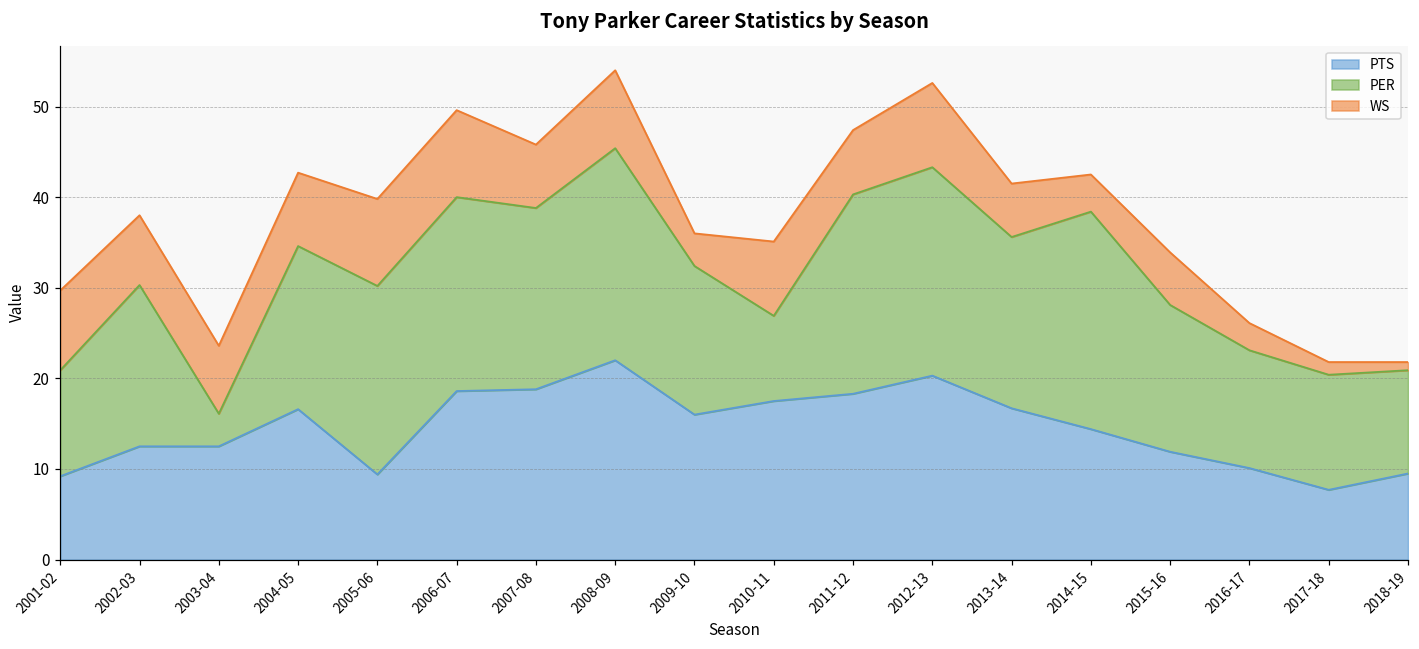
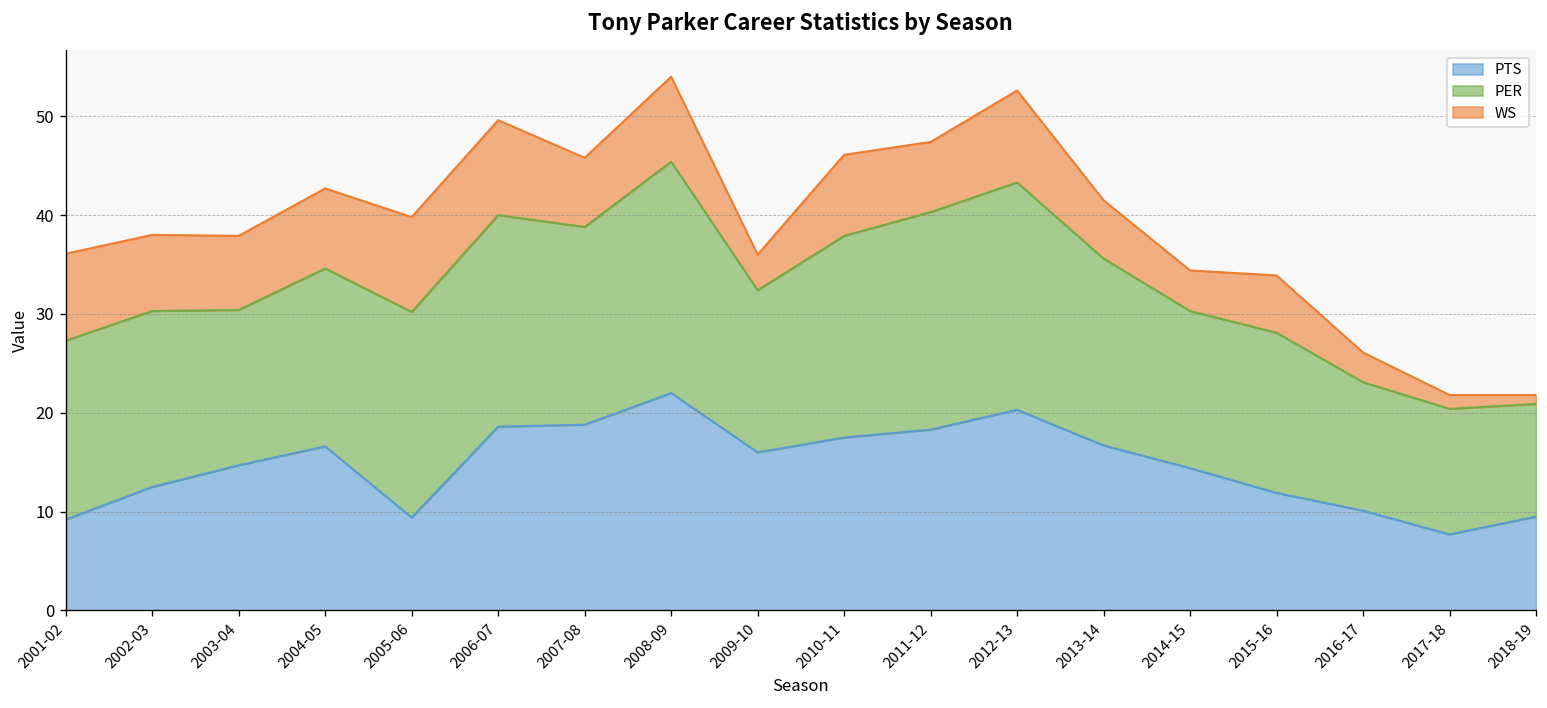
  {
    "PTS": {
      "2001-02": 9,
      "2002-03": 13,
-     "2003-04": 13,
+     "2003-04": 15,
      "2004-05": 17,
      "2005-06": 9,
      "2006-07": 19,
      "2007-08": 19,
      "2008-09": 22,
      "2009-10": 16,
      "2010-11": 18,
      "2011-12": 18,
      "2012-13": 20,
      "2013-14": 17,
      "2014-15": 14,
      "2015-16": 12,
      "2016-17": 10,
      "2017-18": 8,
      "2018-19": 10
    },
    "PER": {
-     "2001-02": 12,
+     "2001-02": 18,
      "2002-03": 18,
-     "2003-04": 4,
+     "2003-04": 16,
      "2004-05": 18,
      "2005-06": 21,
      "2006-07": 21,
      "2007-08": 20,
      "2008-09": 23,
      "2009-10": 16,
-     "2010-11": 9,
+     "2010-11": 20,
      "2011-12": 22,
      "2012-13": 23,
      "2013-14": 19,
-     "2014-15": 24,
+     "2014-15": 16,
      "2015-16": 16,
      "2016-17": 13,
      "2017-18": 13,
      "2018-19": 11
    },
    "WS": {
      "2001-02": 9,
      "2002-03": 8,
      "2003-04": 8,
      "2004-05": 8,
      "2005-06": 10,
      "2006-07": 10,
      "2007-08": 7,
      "2008-09": 9,
      "2009-10": 4,
      "2010-11": 8,
      "2011-12": 7,
      "2012-13": 9,
      "2013-14": 6,
      "2014-15": 4,
      "2015-16": 6,
      "2016-17": 3,
      "2017-18": 1,
      "2018-19": 1
    }
  }
